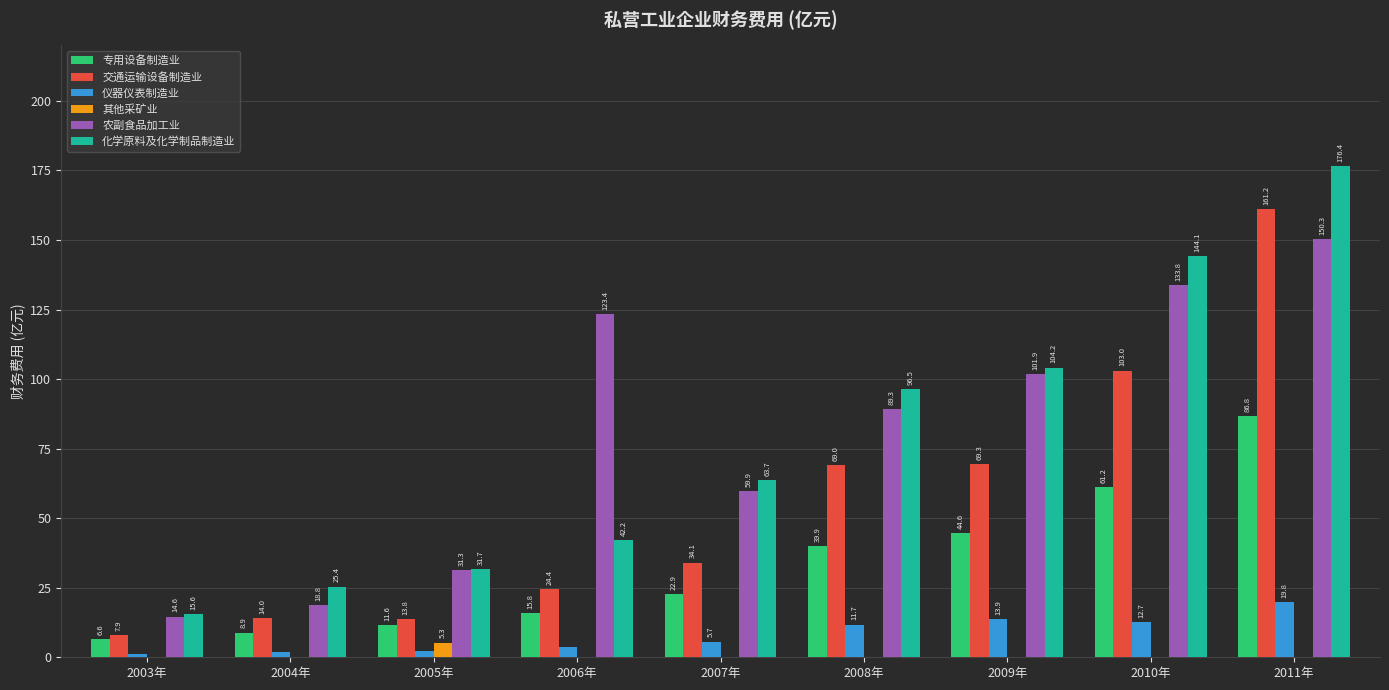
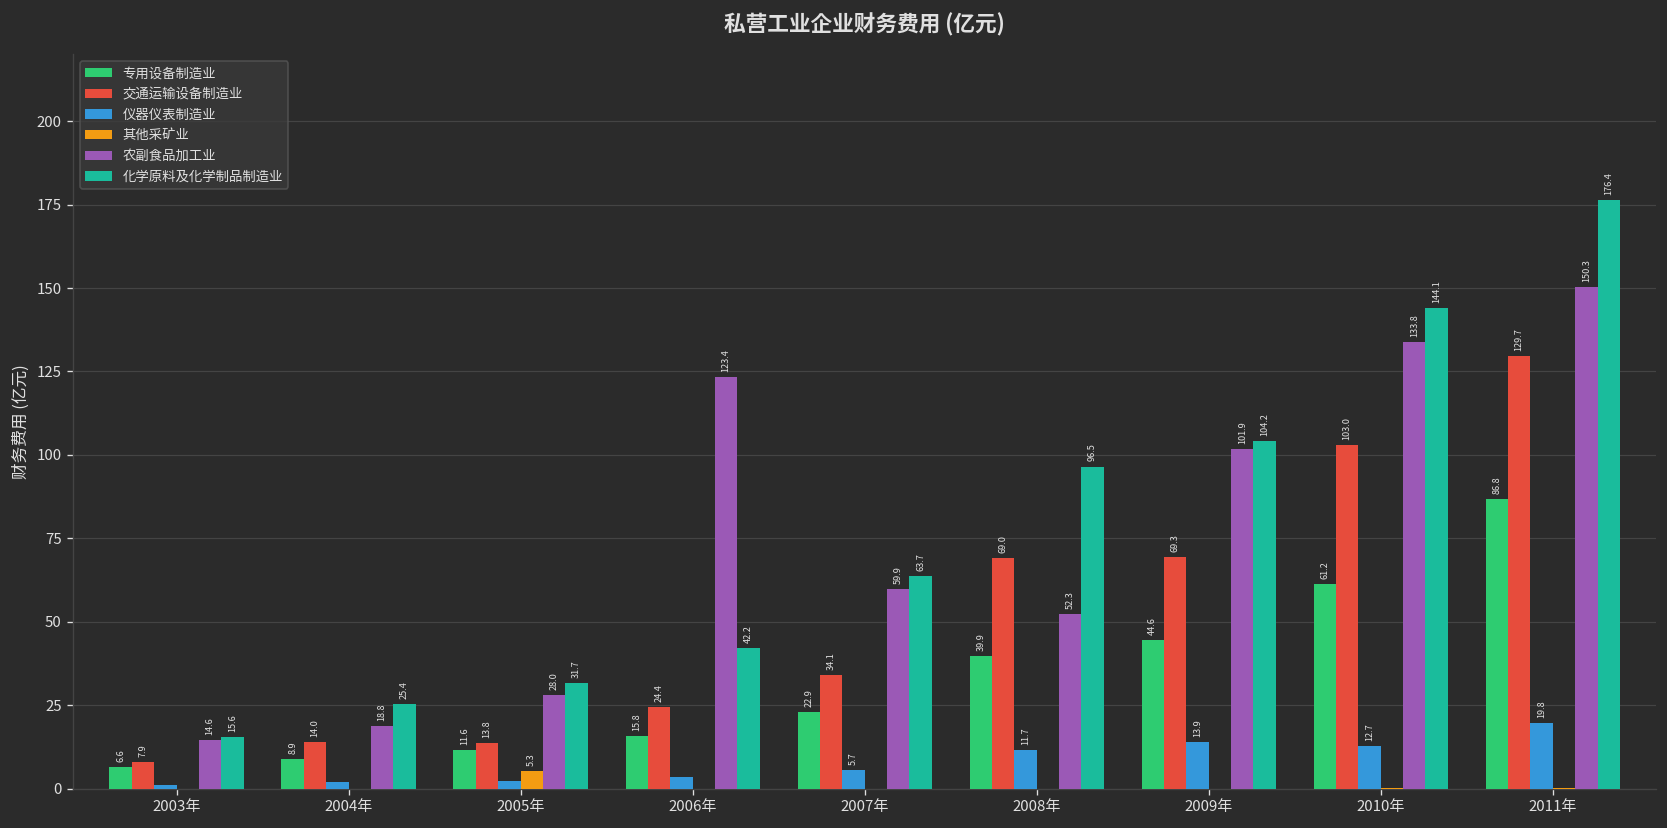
  {
    "交通运输设备制造业": {
      "2003年": 7.9,
      "2004年": 14.0,
      "2005年": 13.8,
      "2006年": 24.4,
      "2007年": 34.1,
      "2008年": 69.0,
      "2009年": 69.3,
      "2010年": 103.0,
-     "2011年": 161.2
+     "2011年": 129.7
    },
    "仪器仪表制造业": {
      "2007年": 5.7,
      "2008年": 11.7,
      "2009年": 13.9,
      "2010年": 12.7,
      "2011年": 19.8
    },
    "其他采矿业": {
      "2005年": 5.3
    },
    "农副食品加工业": {
      "2003年": 14.6,
      "2004年": 18.8,
-     "2005年": 31.3,
+     "2005年": 28.0,
      "2006年": 123.4,
      "2007年": 59.9,
-     "2008年": 89.3,
+     "2008年": 52.3,
      "2009年": 101.9,
      "2010年": 133.8,
      "2011年": 150.3
    }
  }
